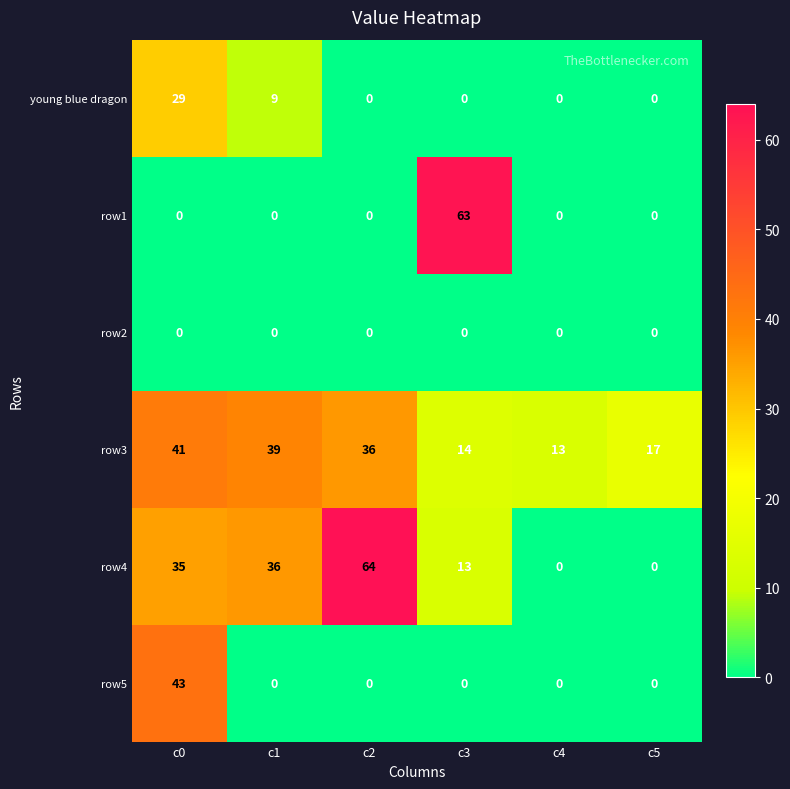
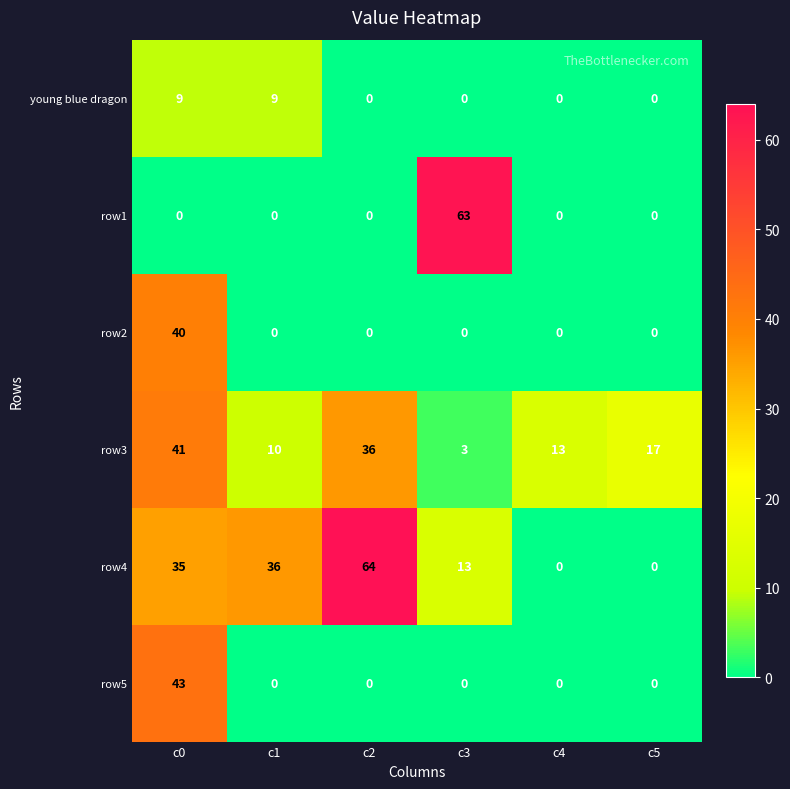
  {
    "young blue dragon": {
-     "c0": 29,
+     "c0": 9,
      "c1": 9,
      "c2": 0,
      "c3": 0,
      "c4": 0
    },
    "row1": {
      "c0": 0,
      "c1": 0,
      "c2": 0,
      "c3": 63,
      "c4": 0,
      "c5": 0
    },
    "row2": {
-     "c0": 0,
+     "c0": 40,
      "c1": 0,
      "c2": 0,
      "c3": 0,
      "c4": 0,
      "c5": 0
    },
    "row3": {
      "c0": 41,
-     "c1": 39,
+     "c1": 10,
      "c2": 36,
-     "c3": 14,
+     "c3": 3,
      "c4": 13,
      "c5": 17
    },
    "row4": {
      "c0": 35,
      "c1": 36,
      "c2": 64,
      "c3": 13,
      "c4": 0,
      "c5": 0
    },
    "row5": {
      "c0": 43,
      "c1": 0,
      "c2": 0,
      "c3": 0,
      "c4": 0,
      "c5": 0
    }
  }
